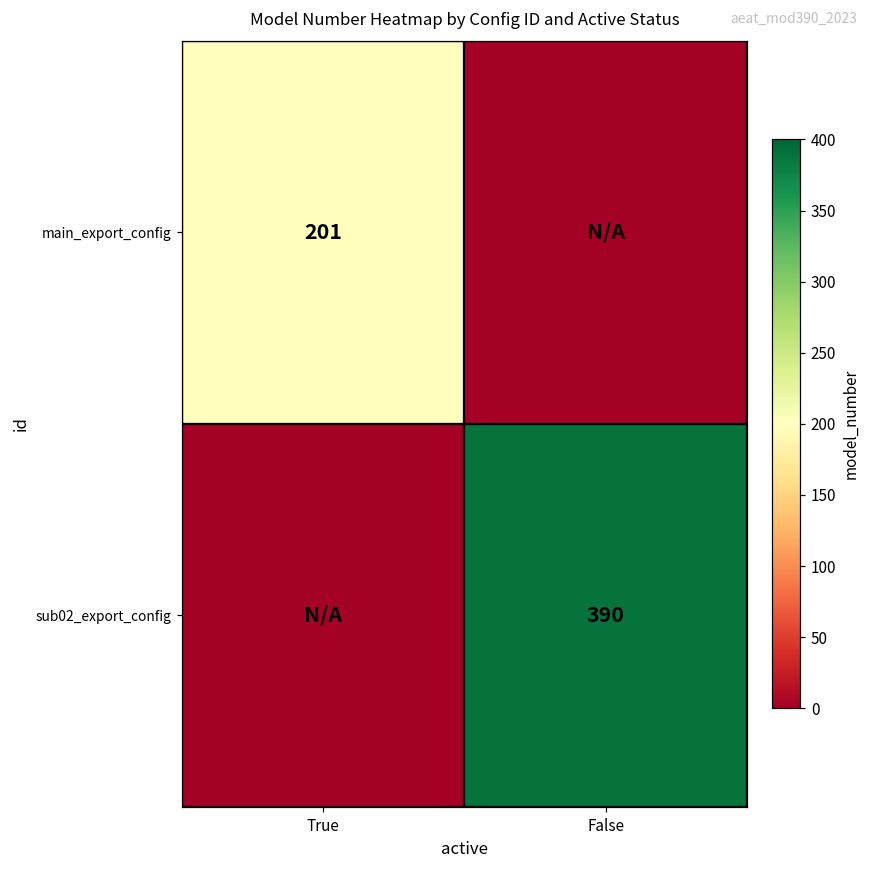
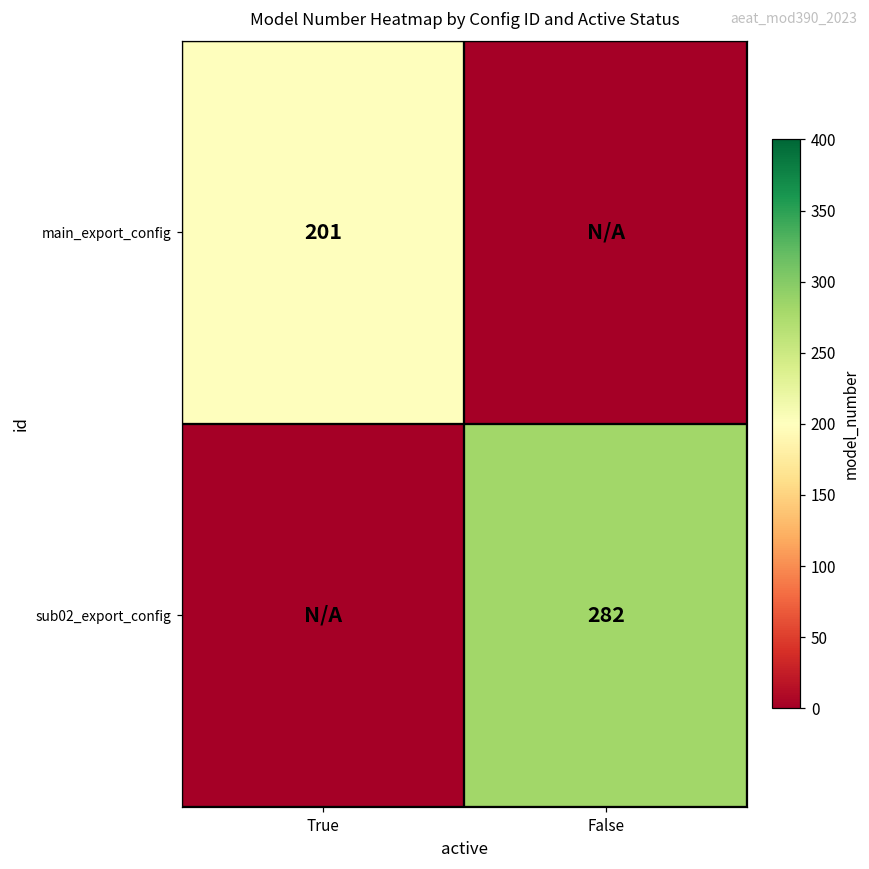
  {
    "main_export_config": {
      "True": 201
    },
    "sub02_export_config": {
-     "False": 390
+     "False": 282
    }
  }
